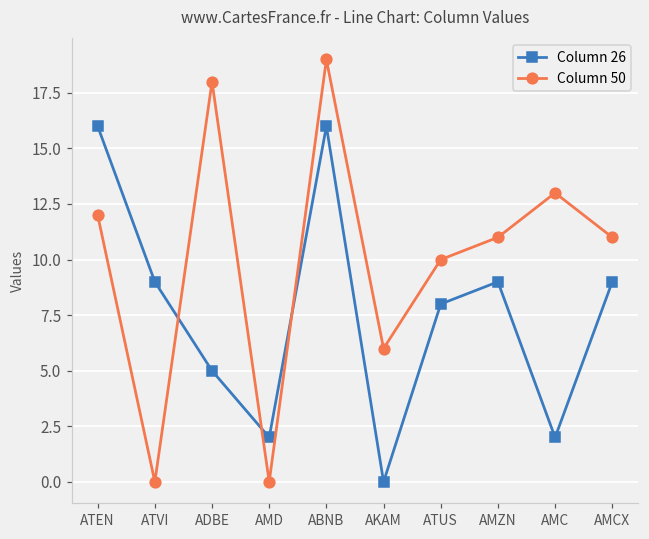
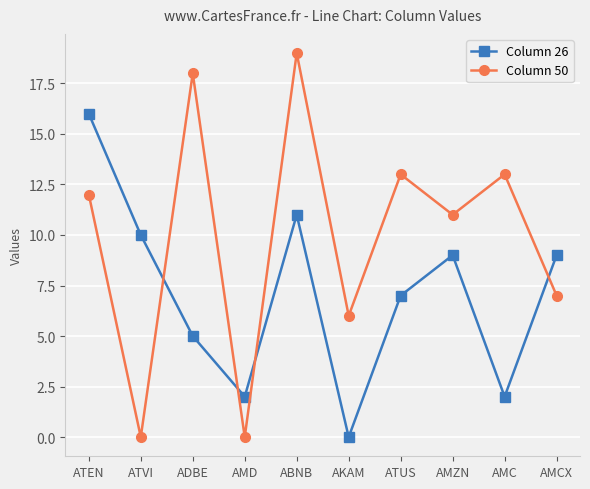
  {
    "Column 26": {
      "ATEN": 16,
-     "ATVI": 9,
+     "ATVI": 10,
      "ADBE": 5,
      "AMD": 2,
-     "ABNB": 16,
+     "ABNB": 11,
      "AKAM": 0,
-     "ATUS": 8,
+     "ATUS": 7,
      "AMZN": 9,
      "AMC": 2,
      "AMCX": 9
    },
    "Column 50": {
      "ATEN": 12,
      "ATVI": 0,
      "ADBE": 18,
      "AMD": 0,
      "ABNB": 19,
      "AKAM": 6,
-     "ATUS": 10,
+     "ATUS": 13,
      "AMZN": 11,
      "AMC": 13,
-     "AMCX": 11
+     "AMCX": 7
    }
  }
